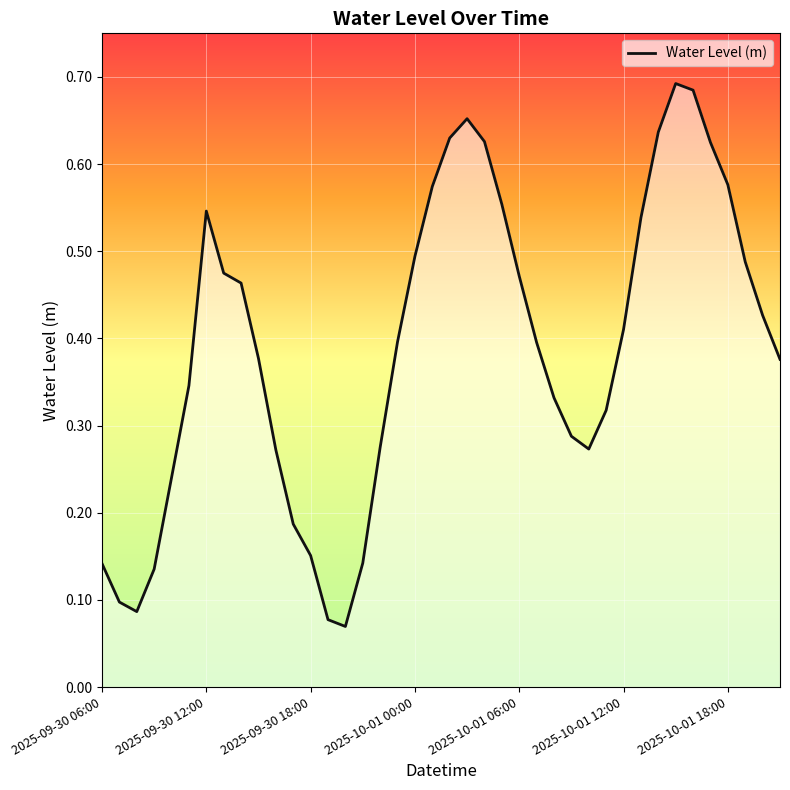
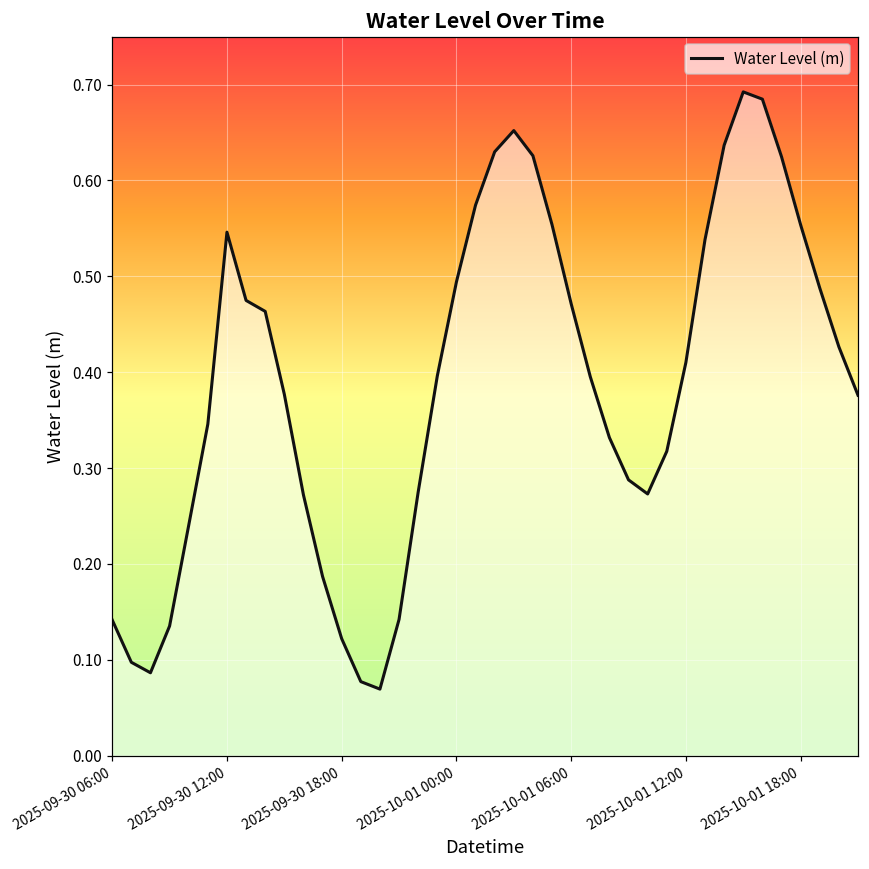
  {
    "2025-09-30 06:00": 0.14,
    "2025-09-30 12:00": 0.55,
-   "2025-09-30 18:00": 0.15,
+   "2025-09-30 18:00": 0.12,
    "2025-10-01 00:00": 0.49,
    "2025-10-01 06:00": 0.47,
    "2025-10-01 12:00": 0.41,
-   "2025-10-01 18:00": 0.58
+   "2025-10-01 18:00": 0.55
  }
